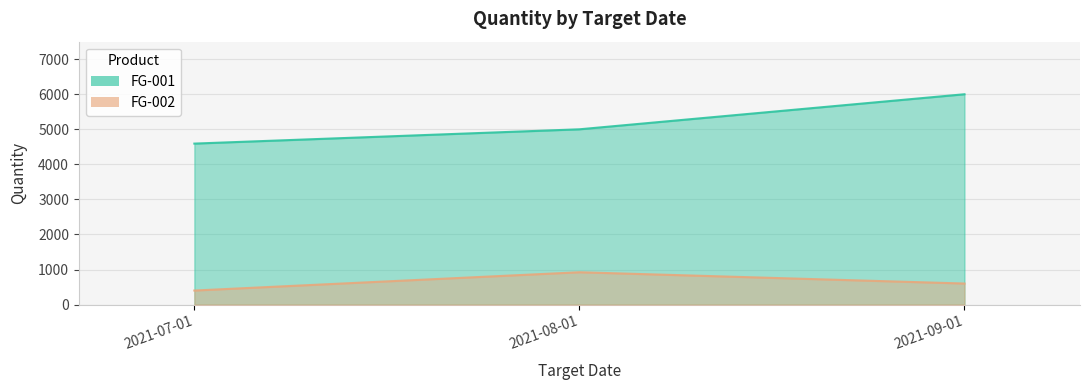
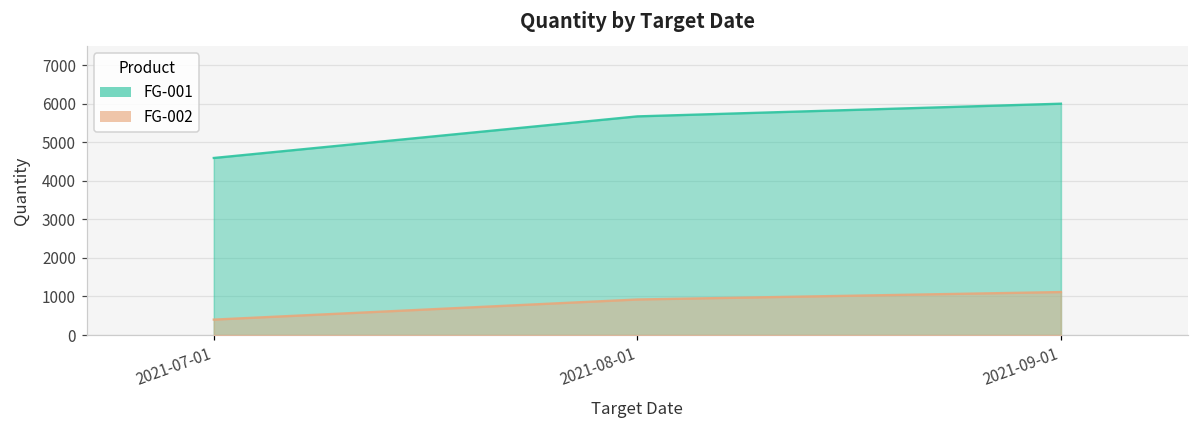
  {
    "FG-001": {
      "2021-07-01": 4600,
-     "2021-08-01": 5000,
+     "2021-08-01": 5700,
      "2021-09-01": 6000
    },
    "FG-002": {
      "2021-07-01": 400,
      "2021-08-01": 900,
-     "2021-09-01": 600
+     "2021-09-01": 1100
    }
  }
